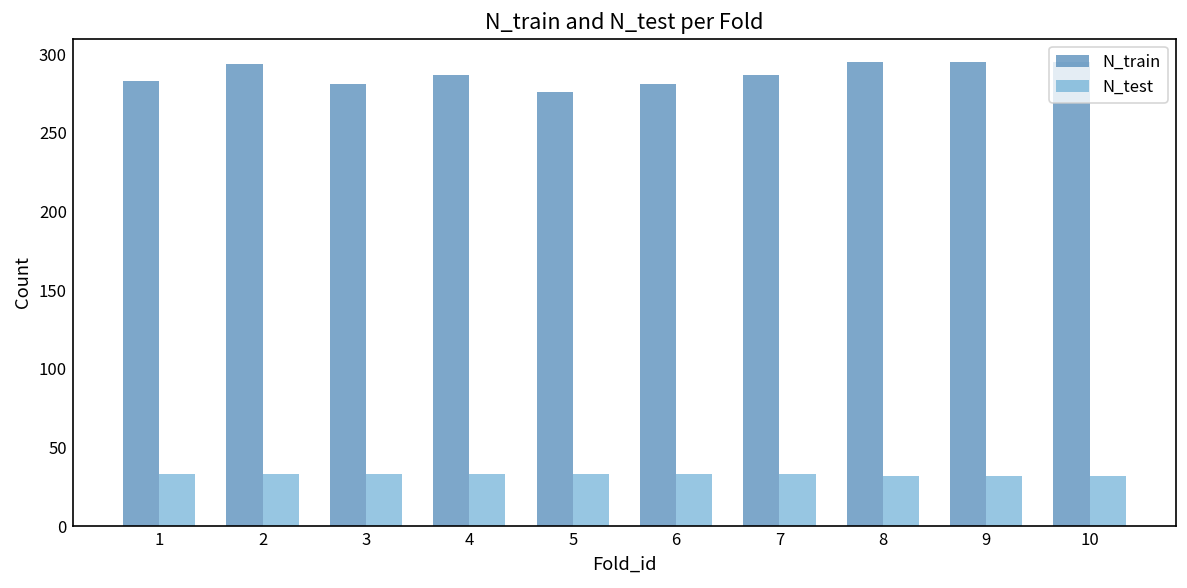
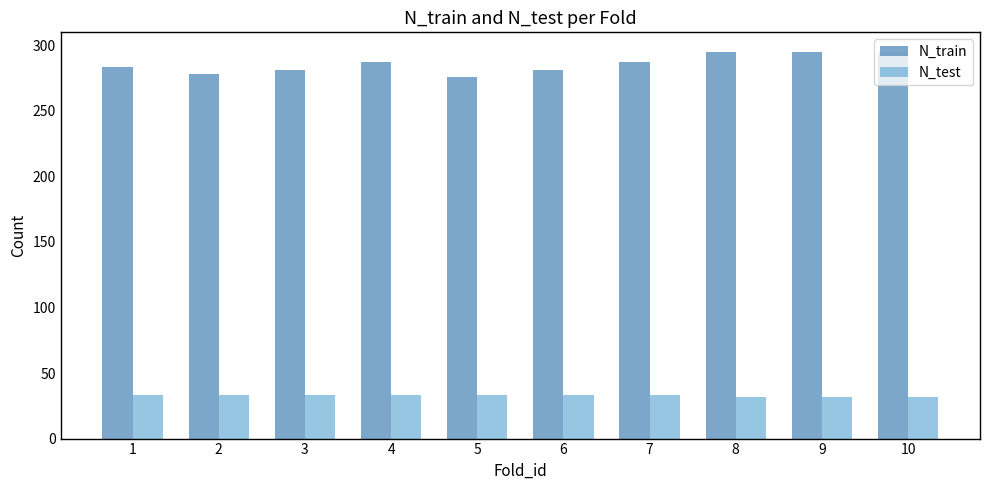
  {
    "N_train": {
      "1": 283,
-     "2": 294,
+     "2": 278,
      "3": 281,
      "4": 287,
      "5": 276,
      "6": 281,
      "7": 287,
      "8": 295,
      "9": 295
    },
    "N_test": {
      "1": 33,
      "2": 33,
      "3": 33,
      "4": 33,
      "5": 33,
      "6": 33,
      "7": 33,
      "8": 32,
      "9": 32,
      "10": 32
    }
  }
